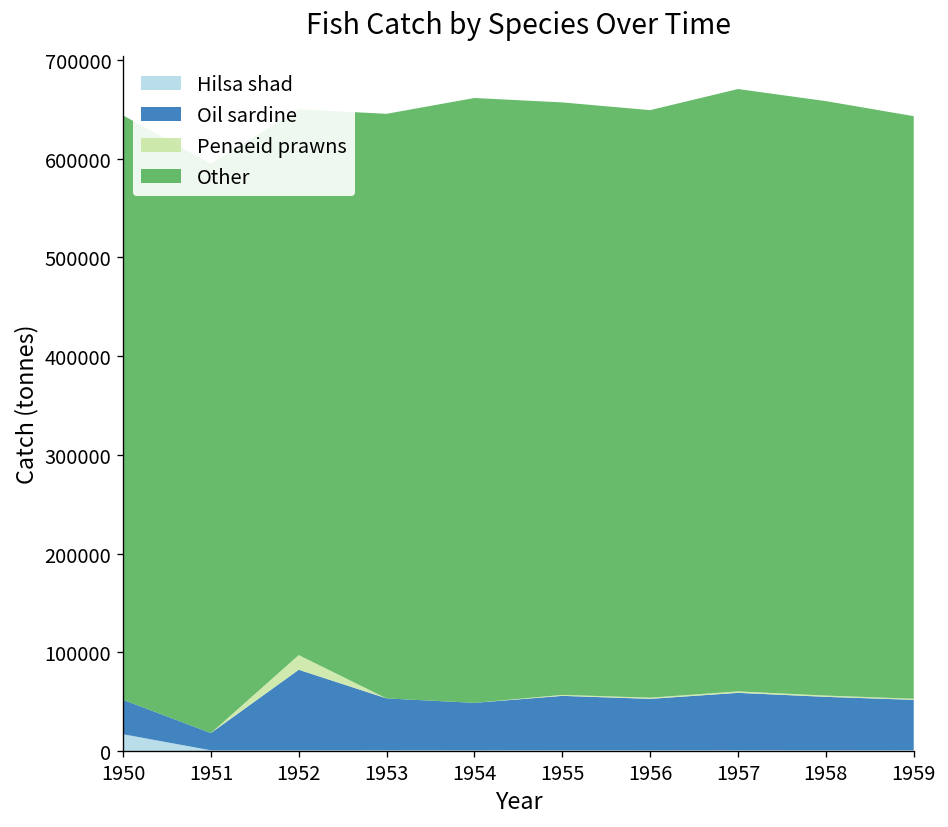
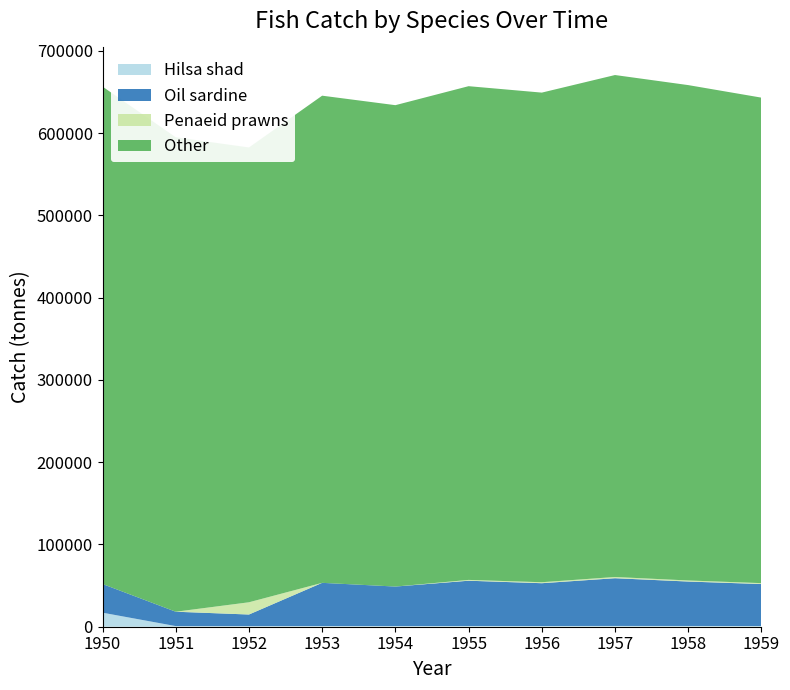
  {
    "Hilsa shad": {
      "1950": 20000
    },
    "Oil sardine": {
-     "1952": 80000
+     "1952": 10000
    },
    "Penaeid prawns": {
      "1952": 10000
    },
    "Other": {
-     "1950": 590000,
+     "1950": 600000,
      "1953": 590000,
-     "1954": 610000,
+     "1954": 590000,
      "1955": 600000,
      "1956": 600000,
      "1957": 610000,
      "1958": 600000,
      "1959": 590000
    }
  }
